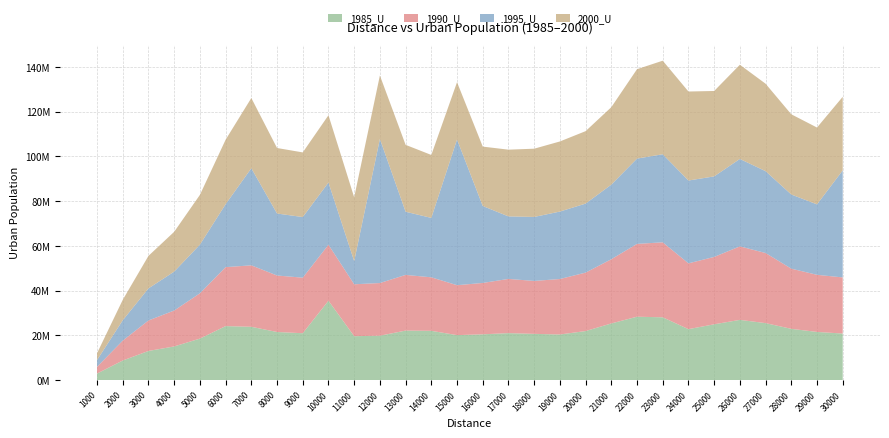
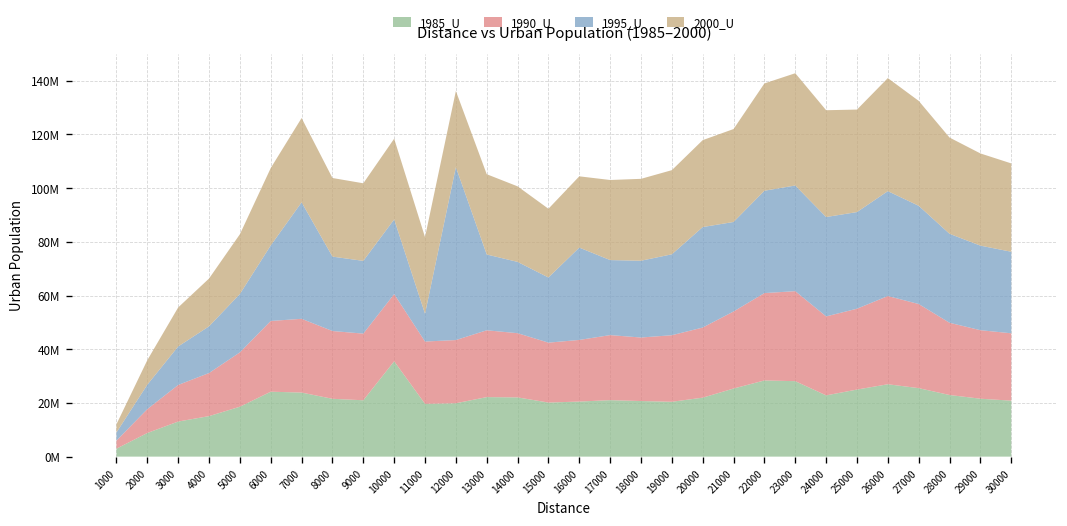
  {
    "1985_U": {
      "1000": 3000000,
      "2000": 9000000,
      "3000": 13000000,
      "4000": 15000000,
      "5000": 19000000,
      "6000": 24000000,
      "7000": 24000000,
      "8000": 22000000,
      "9000": 21000000,
      "10000": 36000000,
      "11000": 20000000,
      "12000": 20000000,
      "13000": 22000000,
      "14000": 22000000,
      "15000": 20000000,
      "16000": 21000000,
      "17000": 21000000,
      "18000": 21000000,
      "19000": 20000000,
      "20000": 22000000,
      "21000": 25000000,
      "22000": 28000000,
      "23000": 28000000,
      "24000": 23000000,
      "25000": 25000000,
      "26000": 27000000,
      "27000": 26000000,
      "28000": 23000000,
      "29000": 22000000,
      "30000": 21000000
    },
    "1995_U": {
      "1000": 3000000,
      "2000": 9000000,
      "3000": 14000000,
      "4000": 17000000,
      "5000": 22000000,
      "6000": 28000000,
      "7000": 43000000,
      "8000": 28000000,
      "9000": 27000000,
      "10000": 28000000,
      "11000": 10000000,
      "12000": 64000000,
      "13000": 28000000,
      "14000": 27000000,
-     "15000": 65000000,
+     "15000": 24000000,
      "16000": 34000000,
      "17000": 28000000,
      "18000": 29000000,
      "19000": 30000000,
-     "20000": 31000000,
+     "20000": 37000000,
      "21000": 33000000,
      "22000": 38000000,
      "23000": 39000000,
      "24000": 37000000,
      "25000": 36000000,
      "26000": 39000000,
      "27000": 37000000,
      "28000": 33000000,
      "29000": 31000000,
-     "30000": 48000000
+     "30000": 30000000
    }
  }
